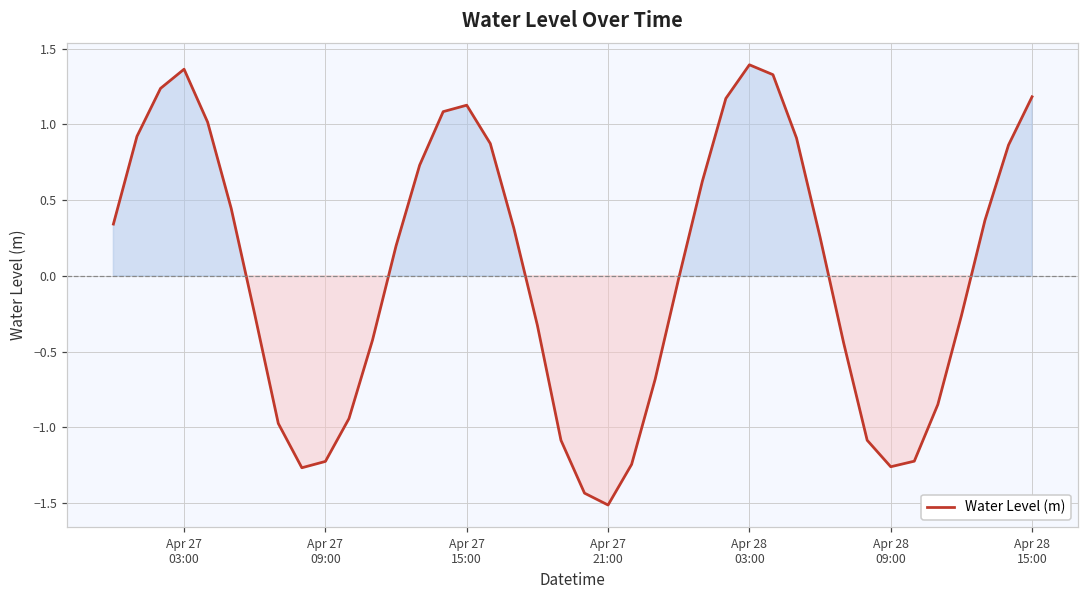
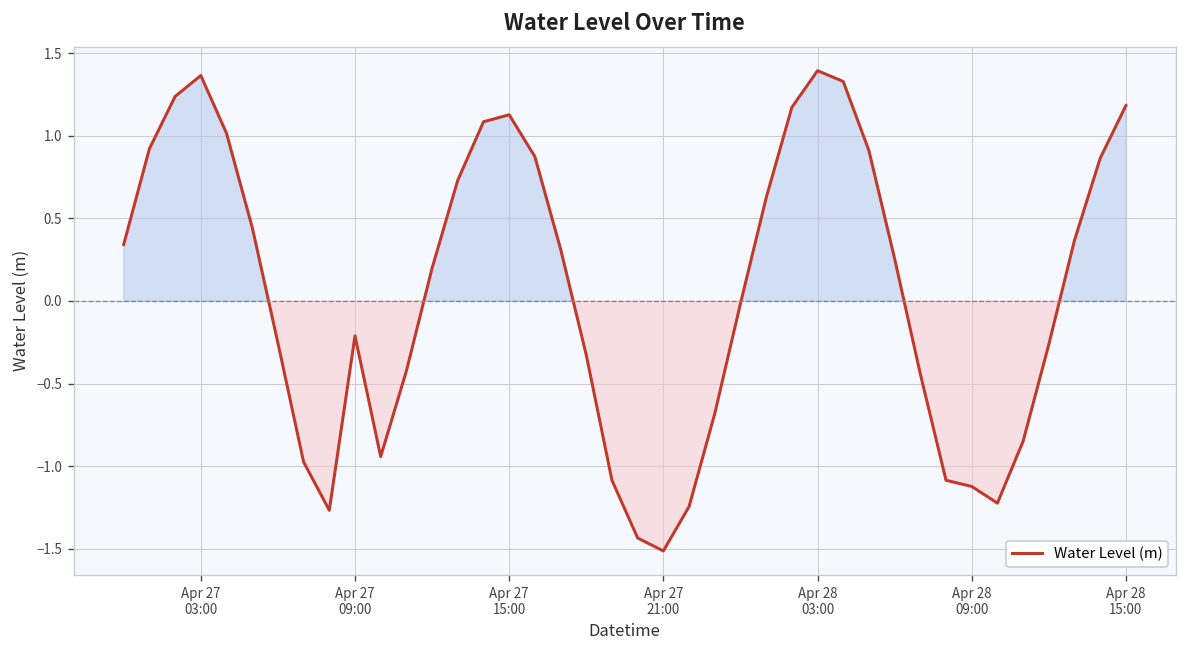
  {
    "Apr 27 03:00": 1.36,
-   "Apr 27 09:00": -1.22,
+   "Apr 27 09:00": -0.21,
    "Apr 27 15:00": 1.13,
    "Apr 27 21:00": -1.51,
    "Apr 28 03:00": 1.39,
-   "Apr 28 09:00": -1.26,
+   "Apr 28 09:00": -1.12,
    "Apr 28 15:00": 1.18
  }
